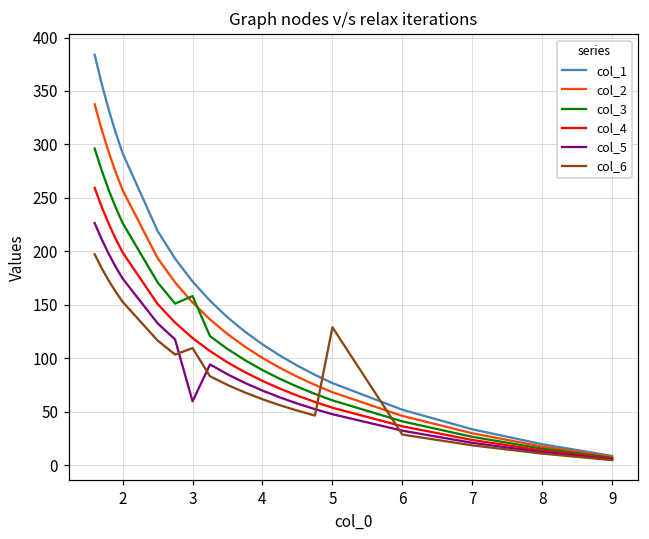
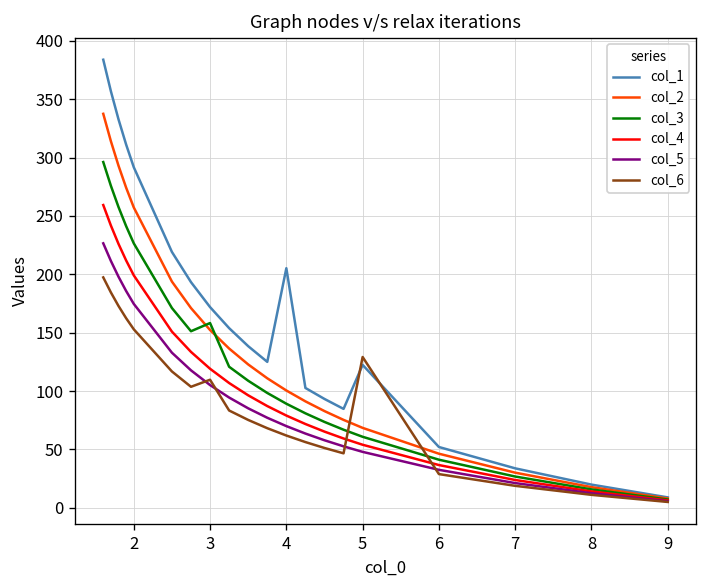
  {
    "col_1": {
      "2": 290,
      "3": 170,
-     "4": 110,
-     "5": 80,
+     "4": 210,
+     "5": 120,
      "6": 50,
      "7": 30
    },
    "col_2": {
      "2": 260,
      "3": 150,
      "4": 100,
      "5": 70,
      "6": 50,
      "7": 30
    },
    "col_3": {
      "2": 230,
      "3": 160,
      "4": 90,
      "5": 60,
      "6": 40,
      "7": 30
    },
    "col_4": {
      "2": 200,
      "3": 120,
      "4": 80,
      "5": 50,
      "6": 40,
      "7": 20
    },
    "col_5": {
      "2": 170,
-     "3": 60,
+     "3": 110,
      "4": 70,
      "5": 50,
      "6": 30
    },
    "col_6": {
      "2": 150,
      "3": 110,
      "4": 60,
      "5": 130,
      "6": 30
    }
  }
